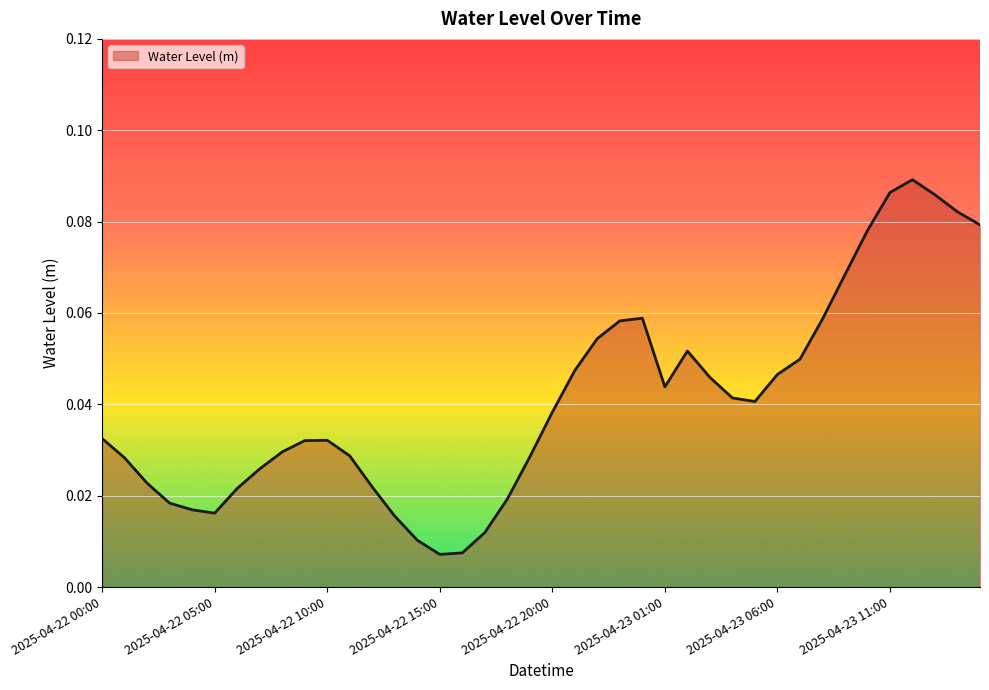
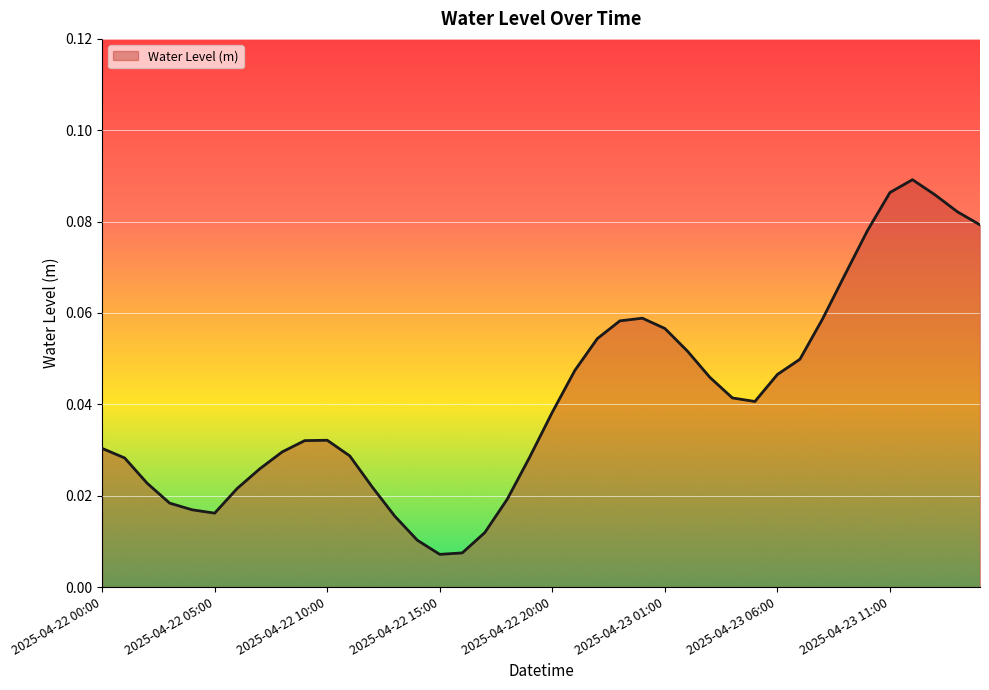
  {
-   "2025-04-22 00:00": 0.033,
+   "2025-04-22 00:00": 0.030,
    "2025-04-22 05:00": 0.016,
    "2025-04-22 10:00": 0.032,
    "2025-04-22 15:00": 0.007,
    "2025-04-22 20:00": 0.038,
-   "2025-04-23 01:00": 0.044,
+   "2025-04-23 01:00": 0.057,
    "2025-04-23 06:00": 0.047,
    "2025-04-23 11:00": 0.086
  }
